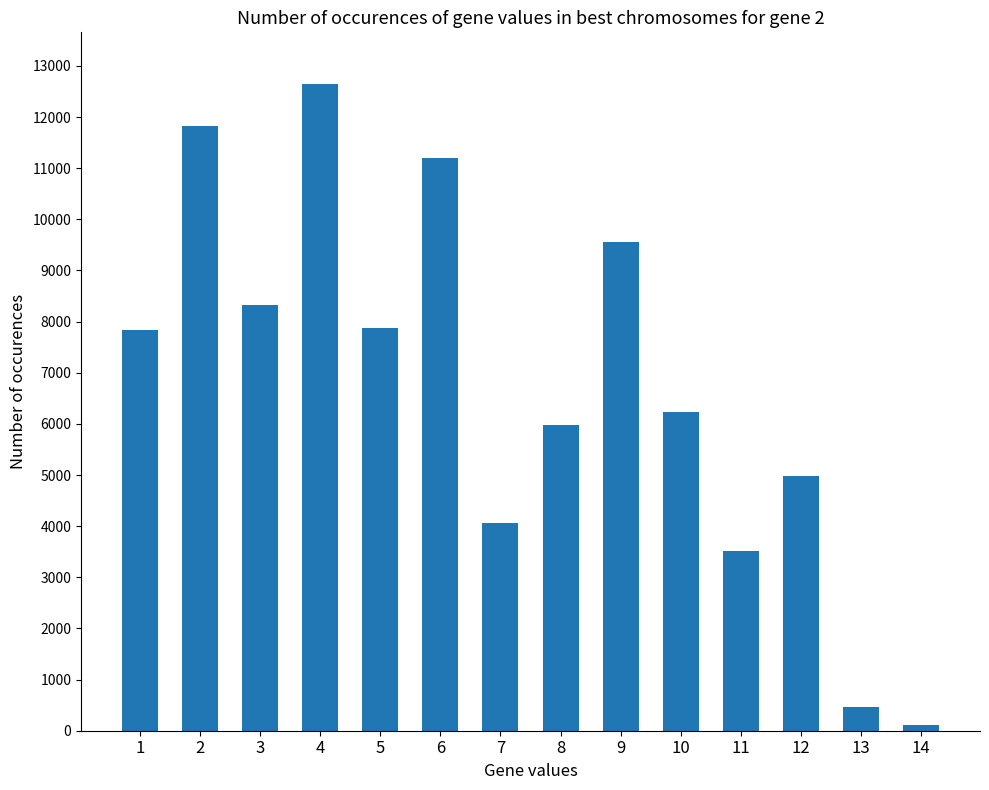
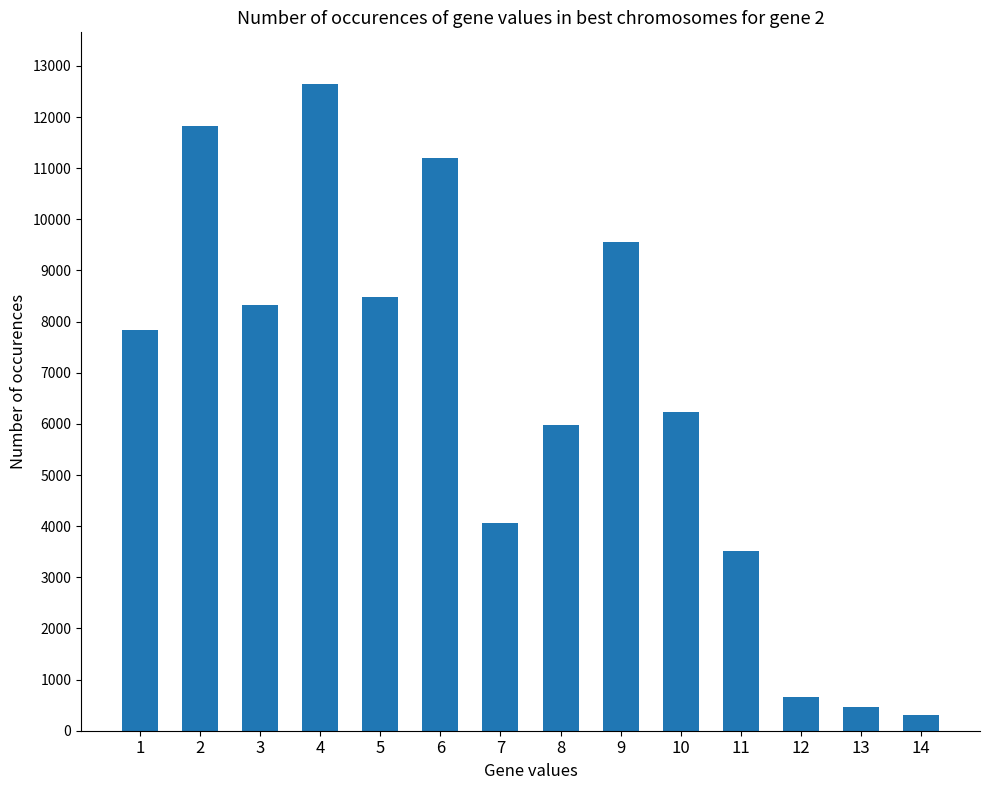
  {
    "1": 7800,
    "2": 11800,
    "3": 8300,
    "4": 12600,
-   "5": 7900,
+   "5": 8500,
    "6": 11200,
    "7": 4100,
    "8": 6000,
    "9": 9600,
    "10": 6200,
    "11": 3500,
-   "12": 5000,
+   "12": 700,
    "13": 500,
-   "14": 100
+   "14": 300
  }
